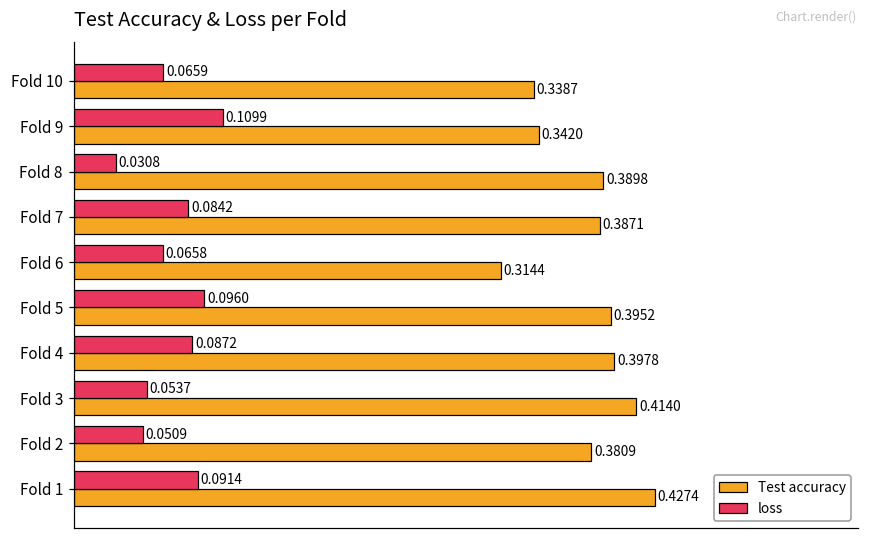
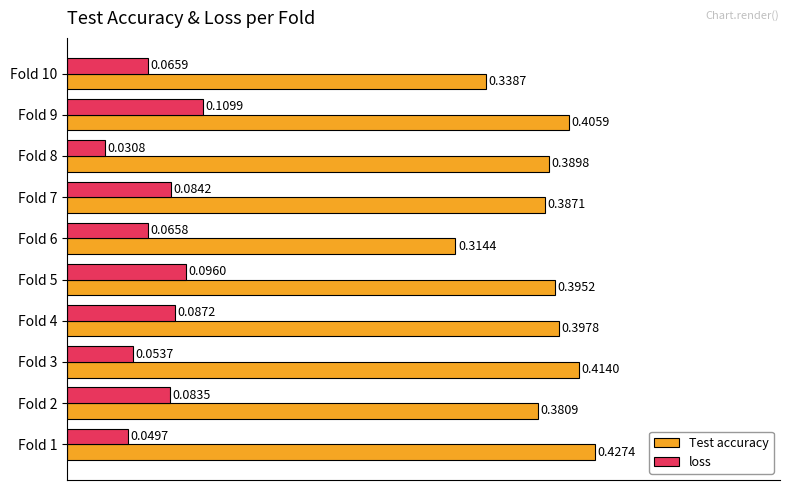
  {
    "Test accuracy": {
      "Fold 10": 0.3387,
-     "Fold 9": 0.3420,
+     "Fold 9": 0.4059,
      "Fold 8": 0.3898,
      "Fold 7": 0.3871,
      "Fold 6": 0.3144,
      "Fold 5": 0.3952,
      "Fold 4": 0.3978,
      "Fold 3": 0.4140,
      "Fold 2": 0.3809,
      "Fold 1": 0.4274
    },
    "loss": {
      "Fold 10": 0.0659,
      "Fold 9": 0.1099,
      "Fold 8": 0.0308,
      "Fold 7": 0.0842,
      "Fold 6": 0.0658,
      "Fold 5": 0.0960,
      "Fold 4": 0.0872,
      "Fold 3": 0.0537,
-     "Fold 2": 0.0509,
-     "Fold 1": 0.0914
+     "Fold 2": 0.0835,
+     "Fold 1": 0.0497
    }
  }
